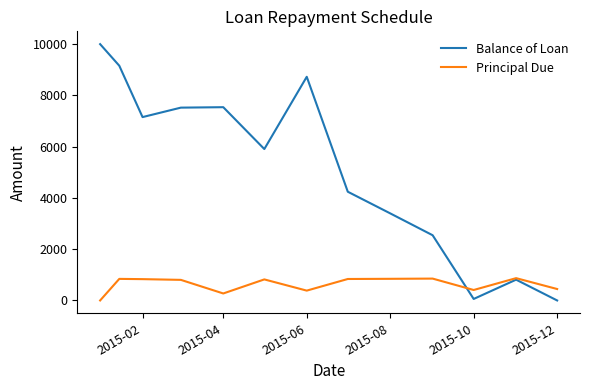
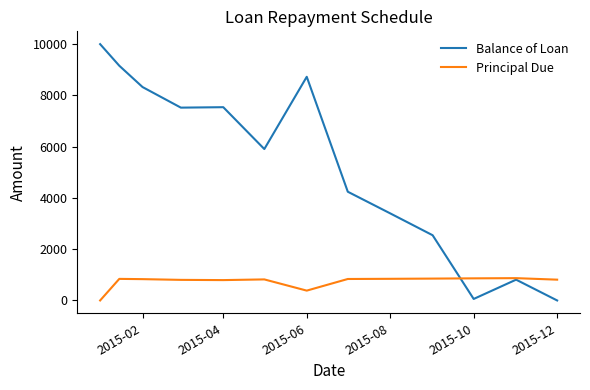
  {
    "Balance of Loan": {
-     "2015-02": 7200,
+     "2015-02": 8300,
      "2015-04": 7500,
      "2015-06": 8700,
      "2015-08": 3400,
      "2015-10": 100,
      "2015-12": 0
    },
    "Principal Due": {
      "2015-02": 800,
-     "2015-04": 300,
+     "2015-04": 800,
      "2015-06": 400,
      "2015-08": 800,
-     "2015-10": 400,
-     "2015-12": 400
+     "2015-10": 900,
+     "2015-12": 800
    }
  }
